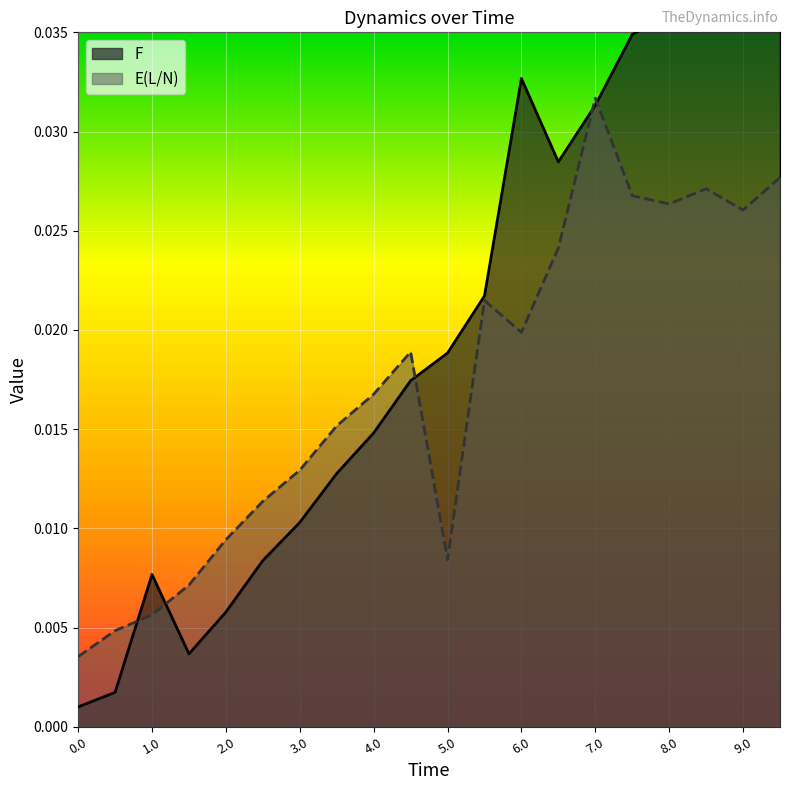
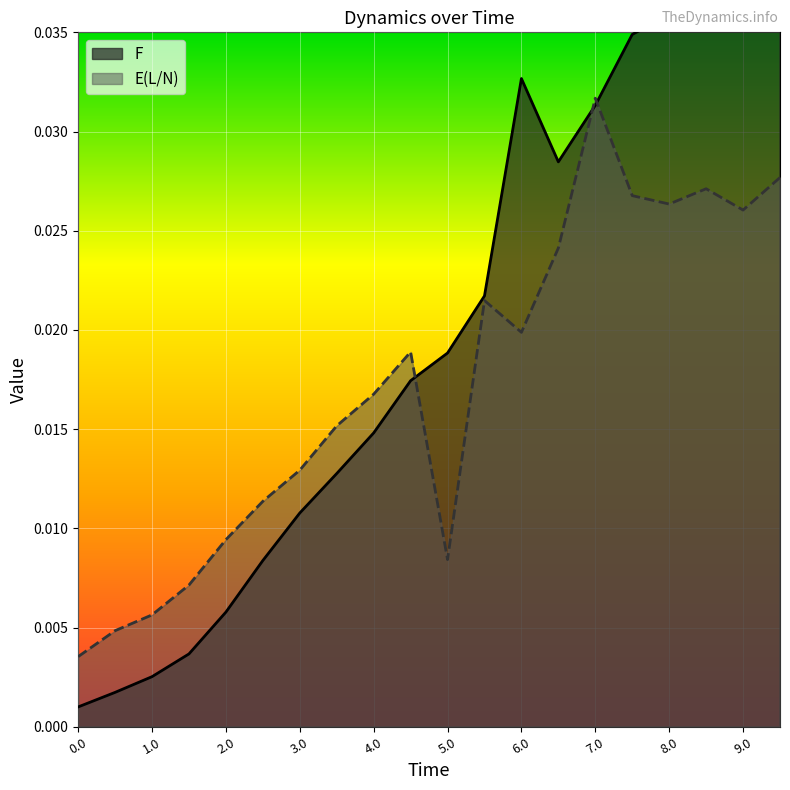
  {
    "F": {
      "0.0": 0.0010,
-     "1.0": 0.0077,
+     "1.0": 0.0025,
      "2.0": 0.0058,
-     "3.0": 0.0103,
+     "3.0": 0.0108,
      "4.0": 0.0148,
      "5.0": 0.0188,
      "6.0": 0.0327,
      "7.0": 0.0313
    },
    "E(L/N)": {
      "0.0": 0.0035,
      "1.0": 0.0056,
      "2.0": 0.0094,
      "3.0": 0.0129,
      "4.0": 0.0168,
      "5.0": 0.0084,
      "6.0": 0.0199,
      "7.0": 0.0317,
      "8.0": 0.0263,
      "9.0": 0.0260
    }
  }
